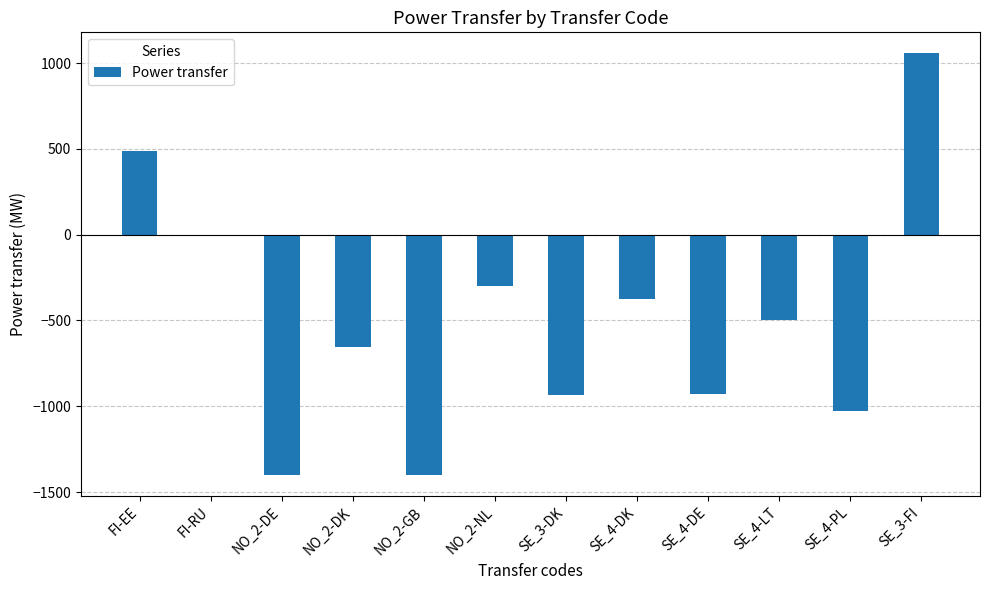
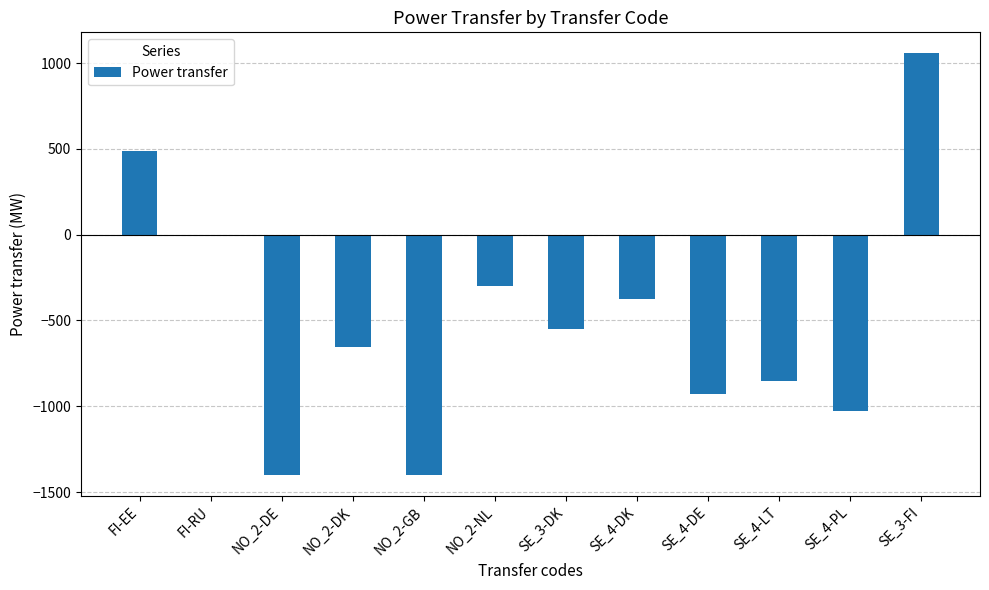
  {
    "FI-EE": 490,
    "FI-RU": 0,
    "NO_2-DE": -1400,
    "NO_2-DK": -660,
    "NO_2-GB": -1400,
    "NO_2-NL": -300,
-   "SE_3-DK": -940,
+   "SE_3-DK": -550,
    "SE_4-DK": -380,
    "SE_4-DE": -930,
-   "SE_4-LT": -500,
+   "SE_4-LT": -850,
    "SE_4-PL": -1030,
    "SE_3-FI": 1060
  }
